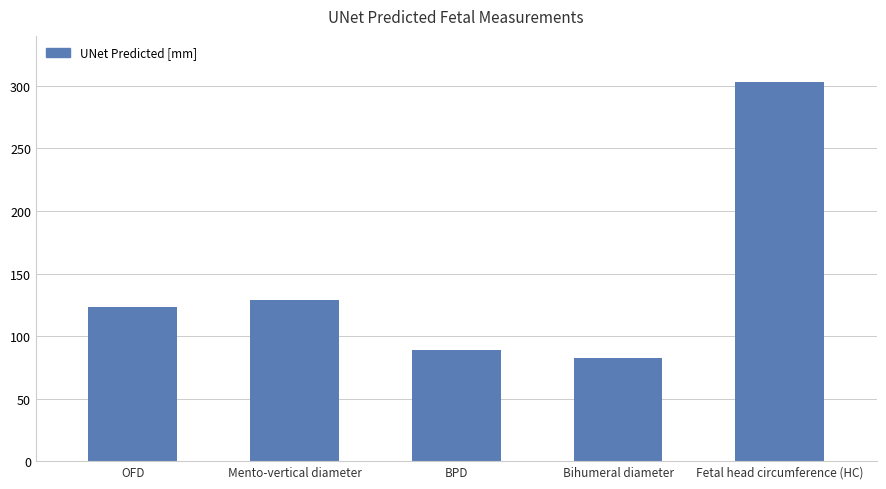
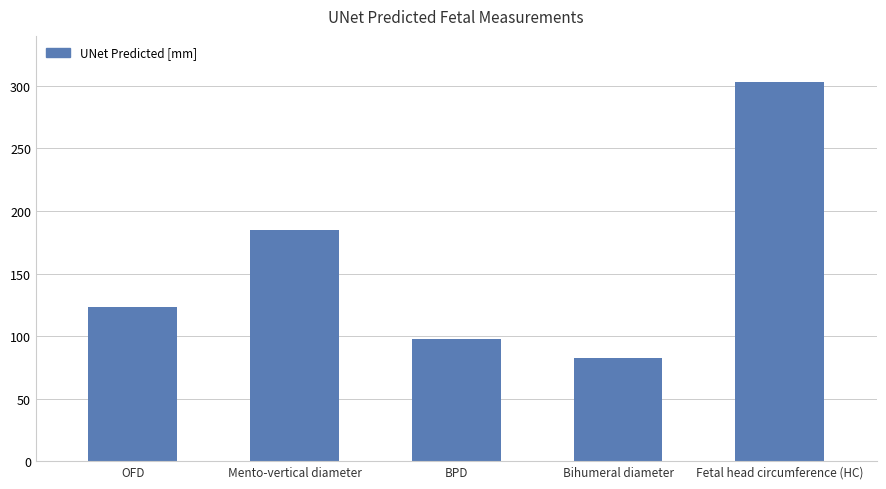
  {
    "OFD": 123,
-   "Mento-vertical diameter": 129,
-   "BPD": 89,
+   "Mento-vertical diameter": 185,
+   "BPD": 98,
    "Bihumeral diameter": 82,
    "Fetal head circumference (HC)": 303
  }
